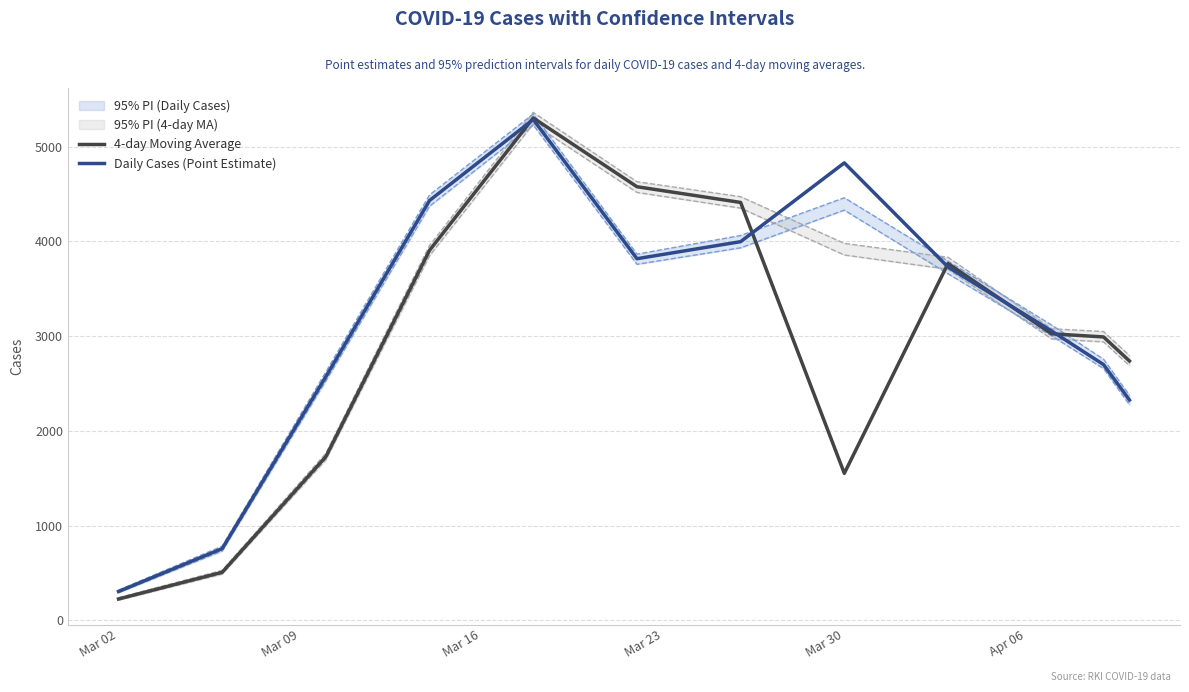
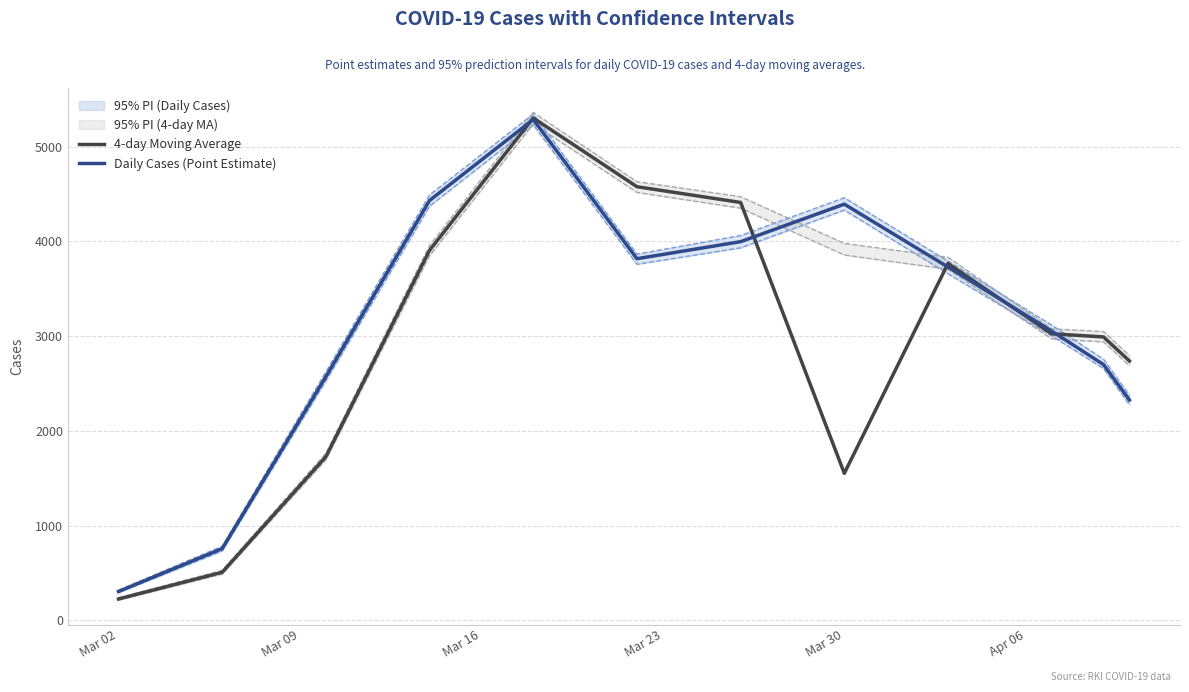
  {
    "4-day Moving Average": {
      "Mar 30": 1600
    },
    "Daily Cases (Point Estimate)": {
-     "Mar 30": 4800
+     "Mar 30": 4400
    }
  }
